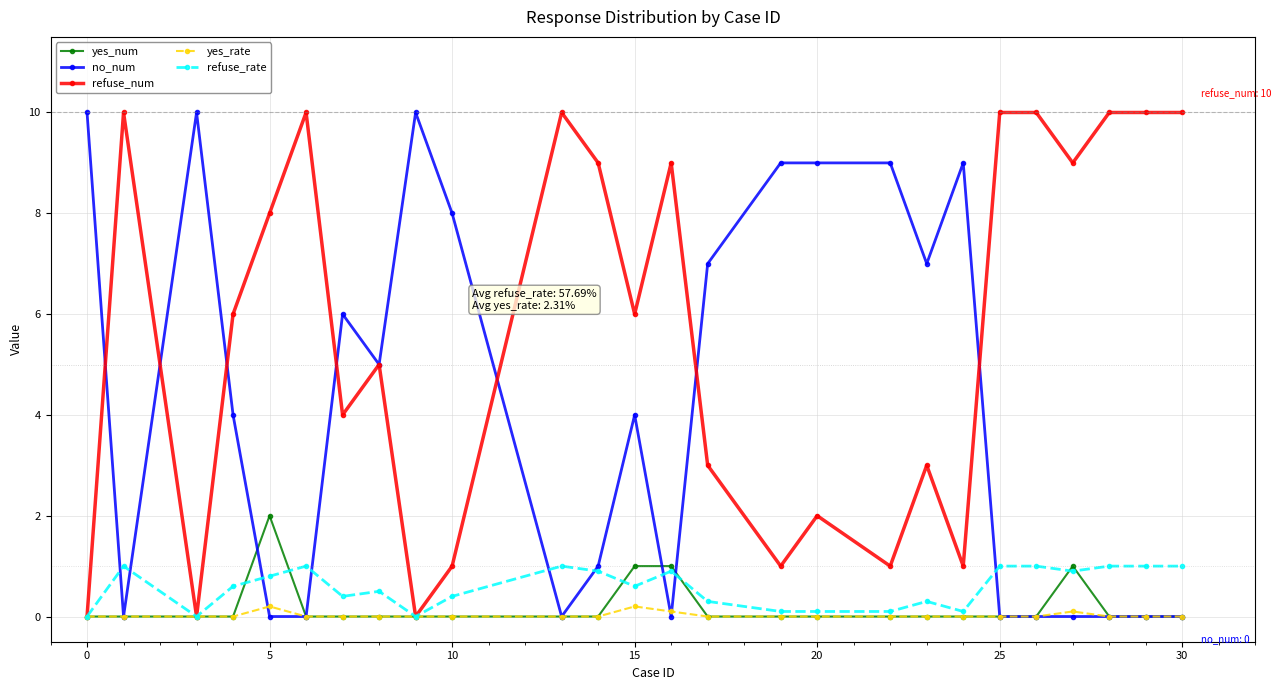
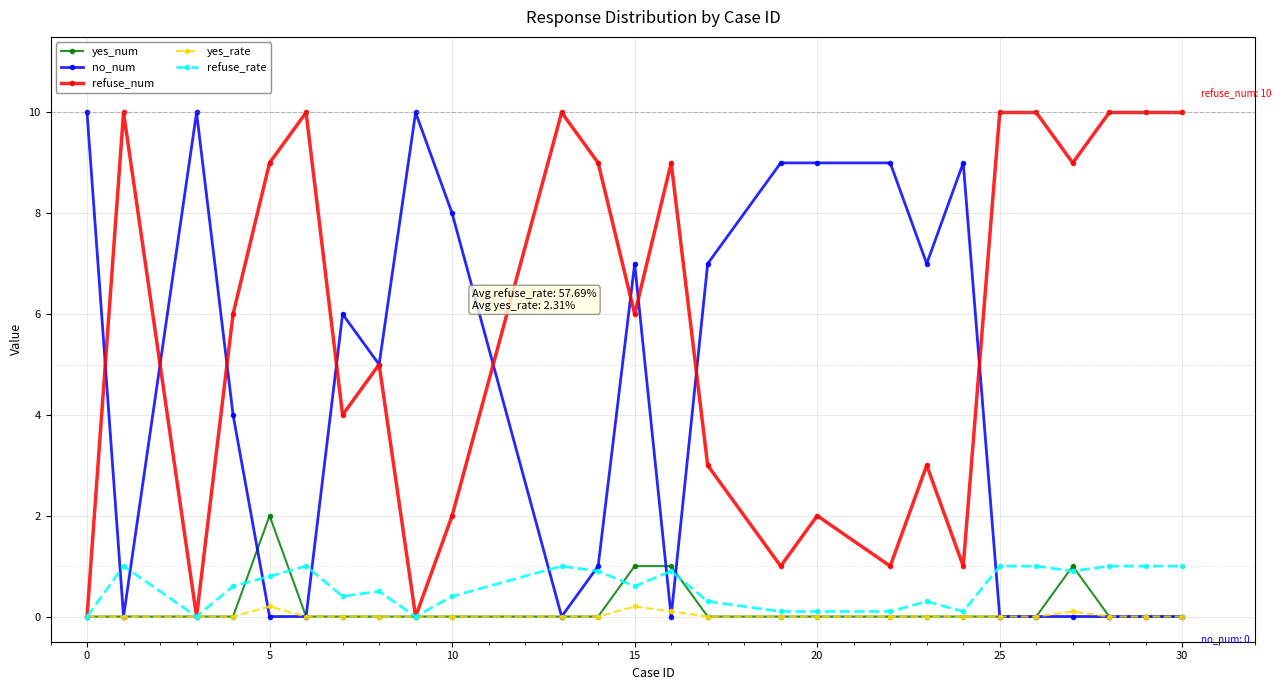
  {
    "yes_num": {
      "5": 2,
      "15": 1
    },
    "no_num": {
      "0": 10,
      "5": 0,
      "10": 8,
-     "15": 4,
+     "15": 7,
      "20": 9
    },
    "refuse_num": {
-     "5": 8,
-     "10": 1,
+     "5": 9,
+     "10": 2,
      "15": 6,
      "20": 2,
      "25": 10
    },
    "yes_rate": {
      "5": 0.2,
      "15": 0.2
    },
    "refuse_rate": {
      "5": 0.8,
      "10": 0.4,
      "15": 0.6,
      "20": 0.1,
      "25": 1,
      "30": 1
    }
  }
